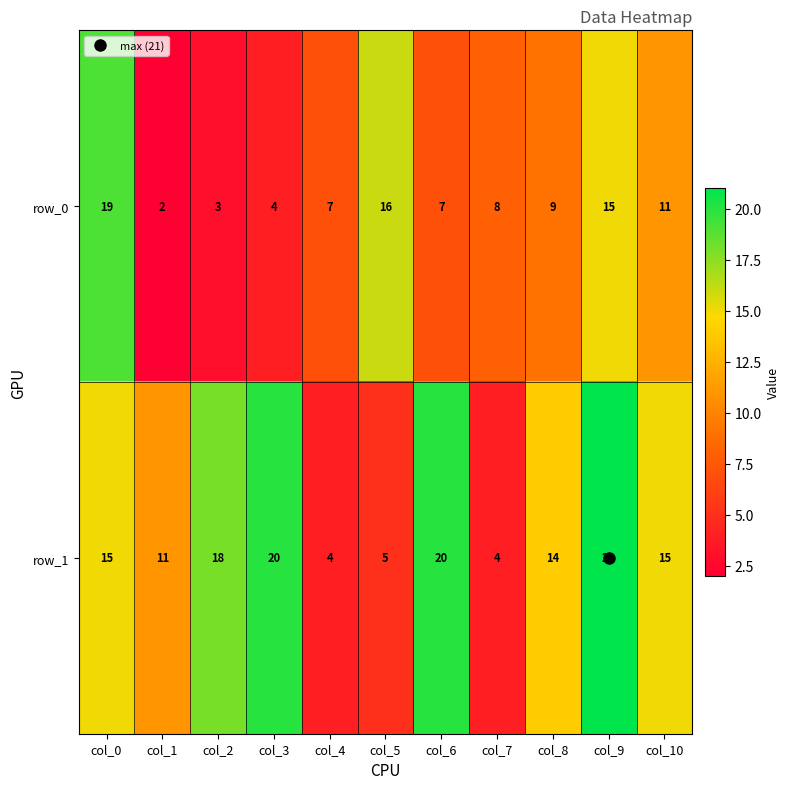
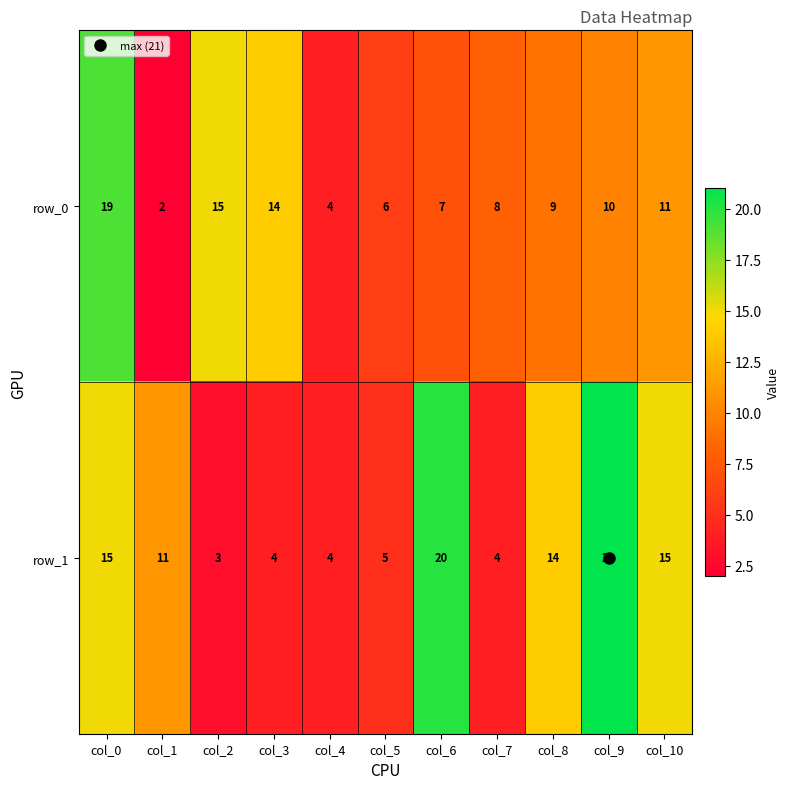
  {
    "row_0": {
      "col_0": 19,
      "col_1": 2,
-     "col_2": 3,
-     "col_3": 4,
-     "col_4": 7,
-     "col_5": 16,
+     "col_2": 15,
+     "col_3": 14,
+     "col_4": 4,
+     "col_5": 6,
      "col_6": 7,
      "col_7": 8,
      "col_8": 9,
-     "col_9": 15,
+     "col_9": 10,
      "col_10": 11
    },
    "row_1": {
      "col_0": 15,
      "col_1": 11,
-     "col_2": 18,
-     "col_3": 20,
+     "col_2": 3,
+     "col_3": 4,
      "col_4": 4,
      "col_5": 5,
      "col_6": 20,
      "col_7": 4,
      "col_8": 14,
      "col_10": 15
    }
  }
